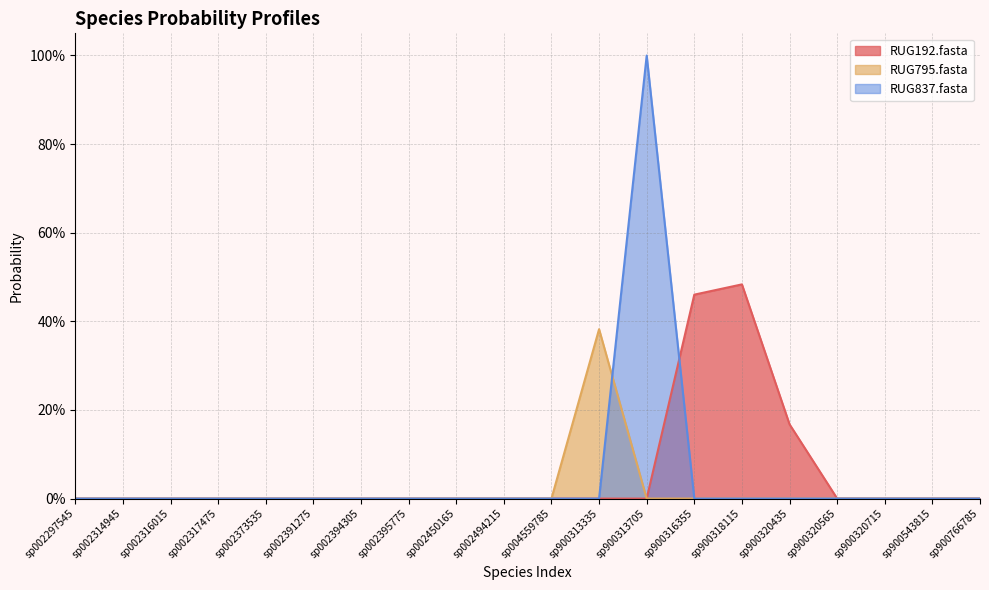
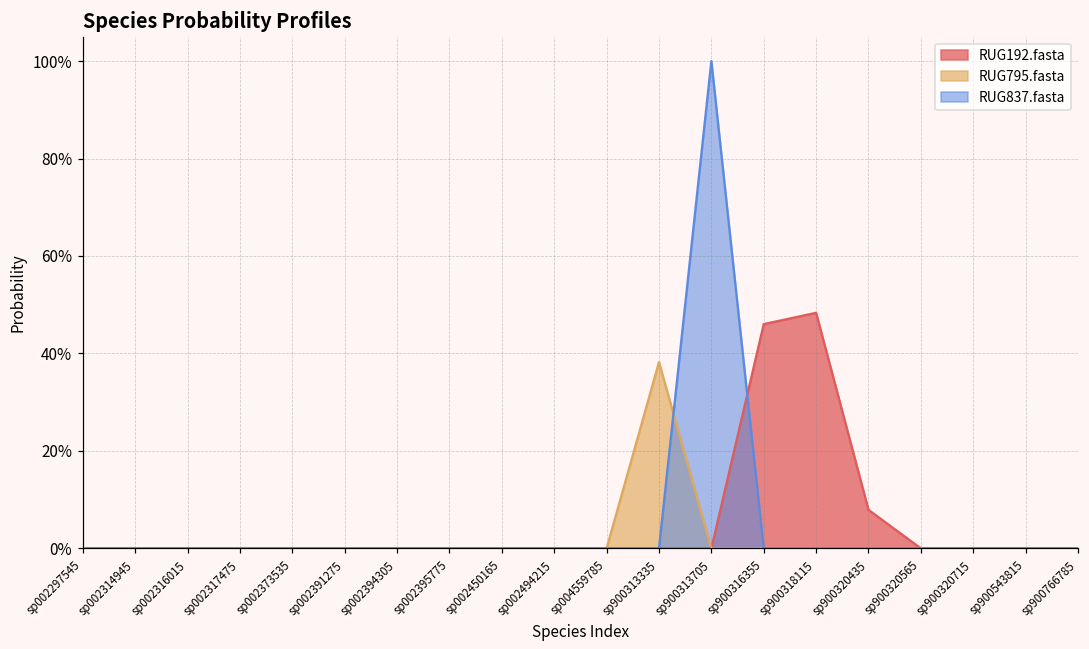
  {
    "RUG192.fasta": {
      "sp900316355": "46%",
      "sp900318115": "48%",
-     "sp900320435": "17%"
+     "sp900320435": "8%"
    },
    "RUG795.fasta": {
      "sp900313335": "38%"
    },
    "RUG837.fasta": {
      "sp900313705": "100%"
    }
  }
